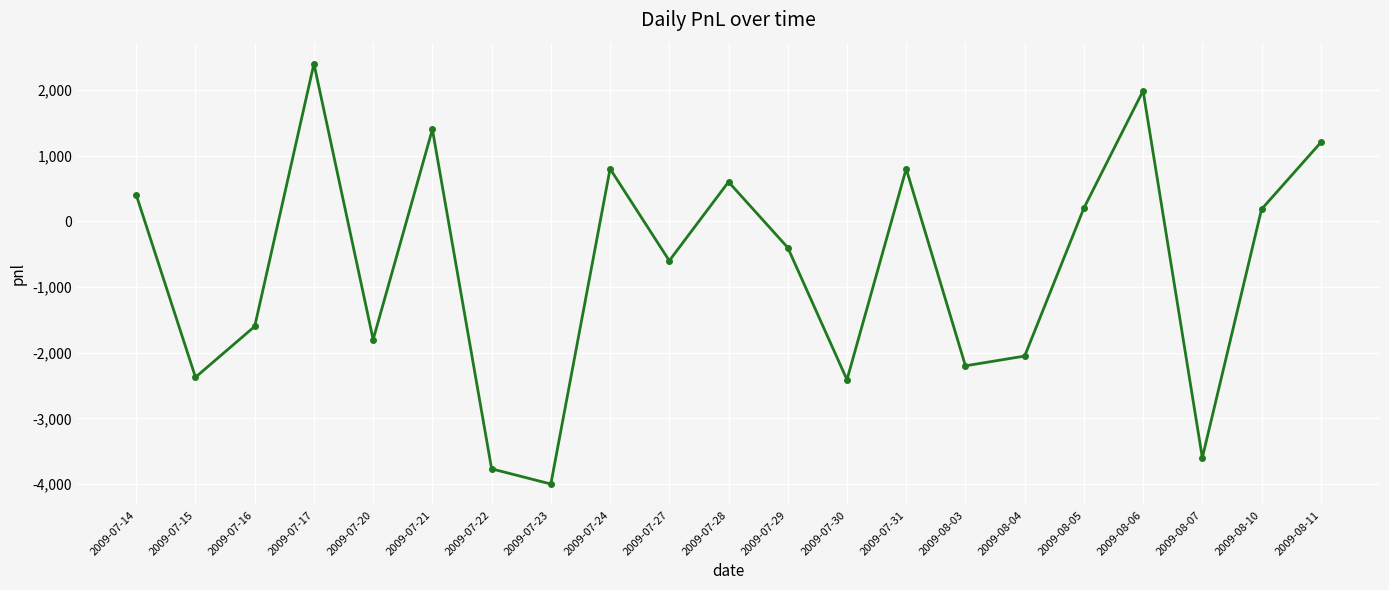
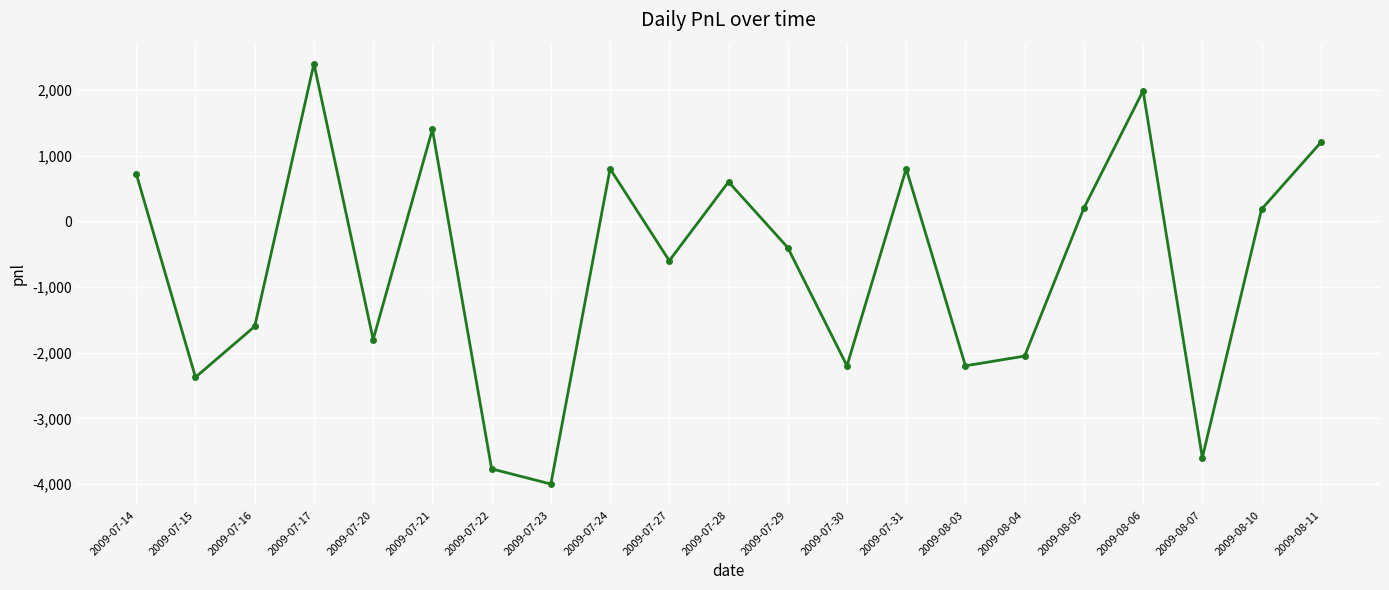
  {
-   "2009-07-14": "400",
+   "2009-07-14": "700",
    "2009-07-15": "-2,400",
    "2009-07-16": "-1,600",
    "2009-07-17": "2,400",
    "2009-07-20": "-1,800",
    "2009-07-21": "1,400",
    "2009-07-22": "-3,800",
    "2009-07-23": "-4,000",
    "2009-07-24": "800",
    "2009-07-27": "-600",
    "2009-07-28": "600",
    "2009-07-29": "-400",
-   "2009-07-30": "-2,400",
+   "2009-07-30": "-2,200",
    "2009-07-31": "800",
    "2009-08-03": "-2,200",
    "2009-08-04": "-2,100",
    "2009-08-05": "200",
    "2009-08-06": "2,000",
    "2009-08-07": "-3,600",
    "2009-08-10": "200",
    "2009-08-11": "1,200"
  }
